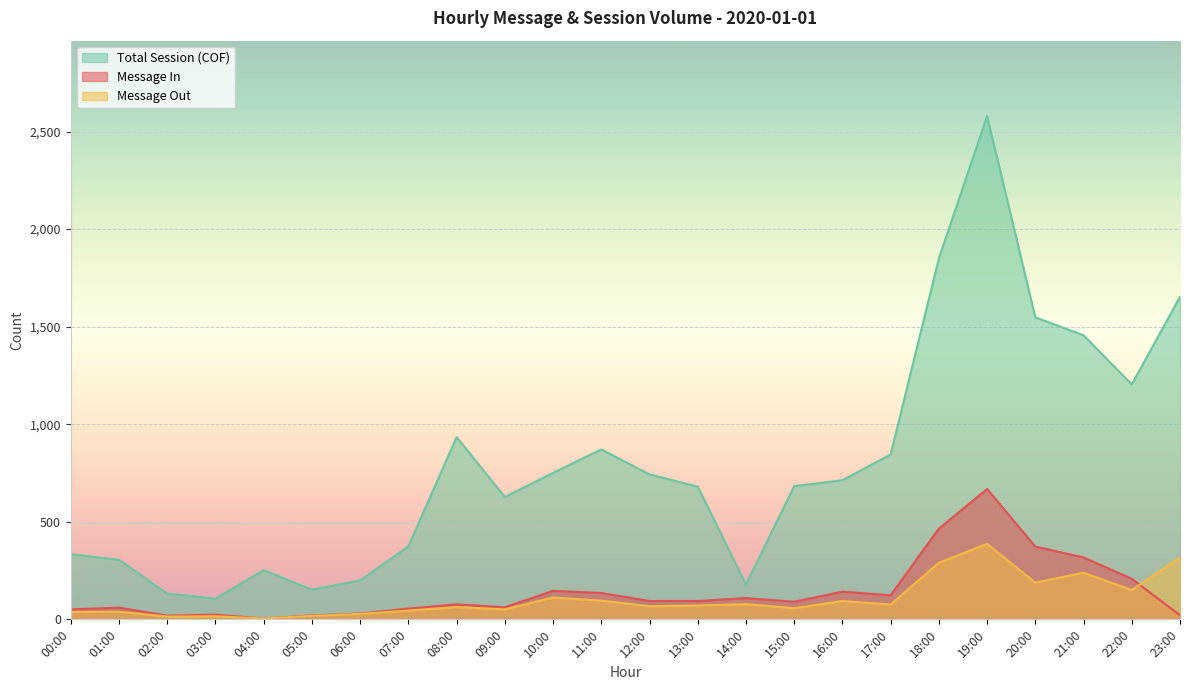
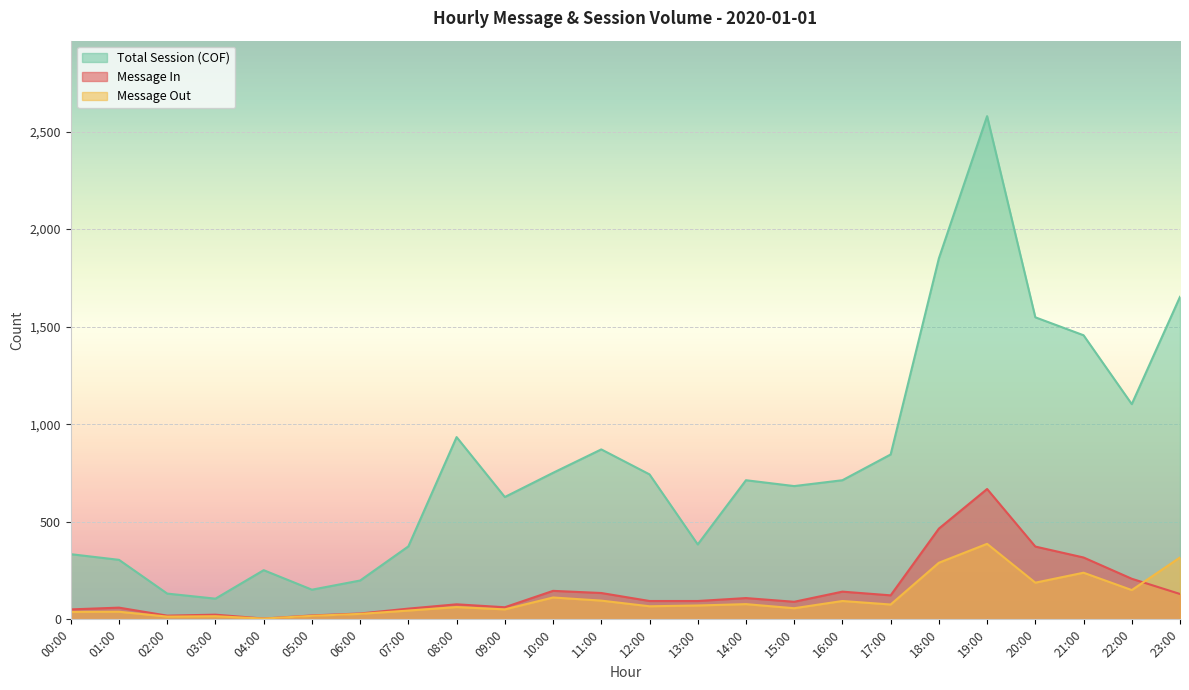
  {
    "Total Session (COF)": {
      "00:00": "330",
      "01:00": "310",
      "02:00": "130",
      "03:00": "110",
      "04:00": "250",
      "05:00": "150",
      "06:00": "200",
      "07:00": "370",
      "08:00": "930",
      "09:00": "630",
      "10:00": "750",
      "11:00": "870",
      "12:00": "740",
-     "13:00": "680",
-     "14:00": "180",
+     "13:00": "380",
+     "14:00": "710",
      "15:00": "680",
      "16:00": "710",
      "17:00": "850",
      "18:00": "1,850",
      "19:00": "2,580",
      "20:00": "1,550",
      "21:00": "1,460",
-     "22:00": "1,200",
+     "22:00": "1,100",
      "23:00": "1,650"
    },
    "Message In": {
      "01:00": "60",
      "08:00": "80",
      "10:00": "150",
      "11:00": "140",
      "12:00": "90",
      "13:00": "90",
      "14:00": "110",
      "15:00": "90",
      "16:00": "140",
      "17:00": "120",
      "18:00": "470",
      "19:00": "670",
      "20:00": "370",
      "21:00": "320",
      "22:00": "210",
-     "23:00": "20"
+     "23:00": "130"
    },
    "Message Out": {
      "01:00": "40",
      "08:00": "60",
      "10:00": "110",
      "11:00": "100",
      "12:00": "70",
      "13:00": "70",
      "14:00": "80",
      "15:00": "60",
      "16:00": "90",
      "17:00": "80",
      "18:00": "290",
      "19:00": "390",
      "20:00": "190",
      "21:00": "240",
      "22:00": "150",
      "23:00": "320"
    }
  }
